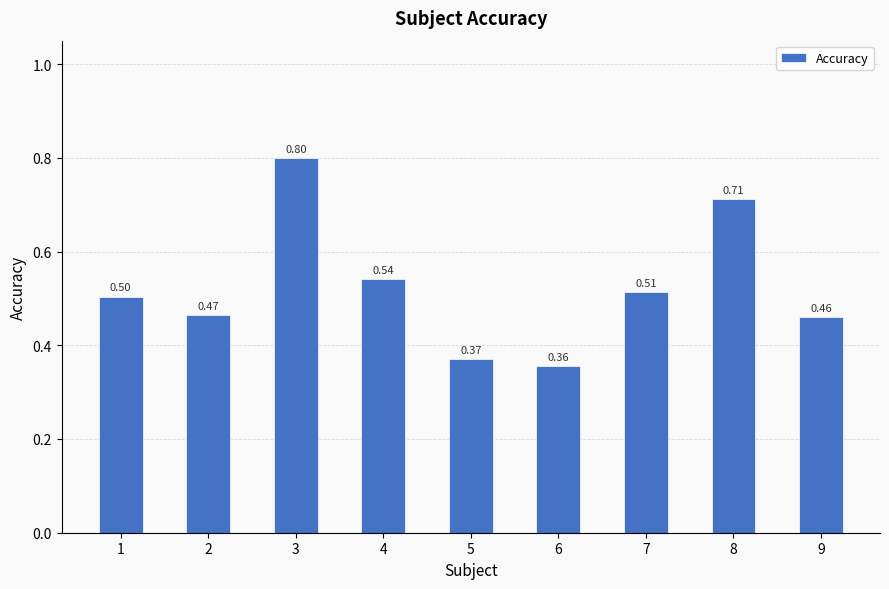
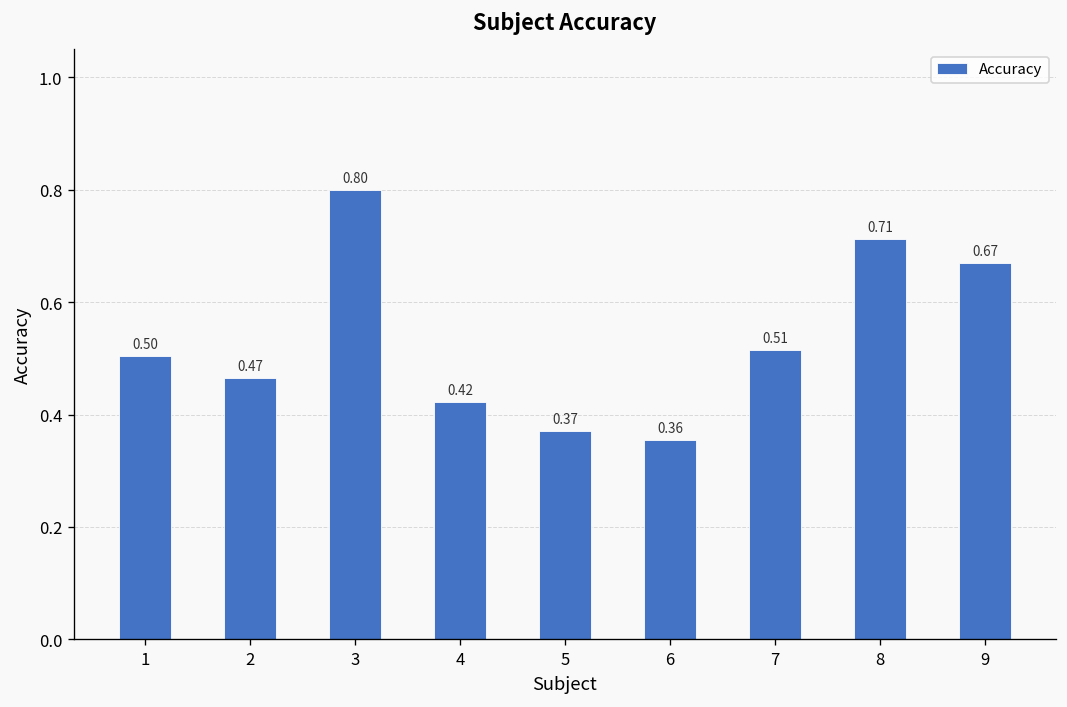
  {
    "1": 0.50,
    "2": 0.47,
    "3": 0.80,
-   "4": 0.54,
+   "4": 0.42,
    "5": 0.37,
    "6": 0.36,
    "7": 0.51,
    "8": 0.71,
-   "9": 0.46
+   "9": 0.67
  }
